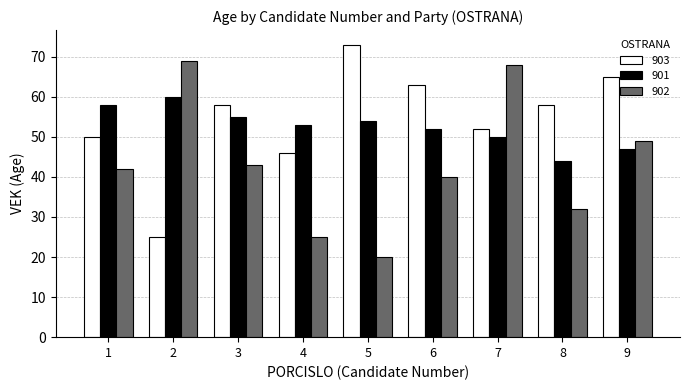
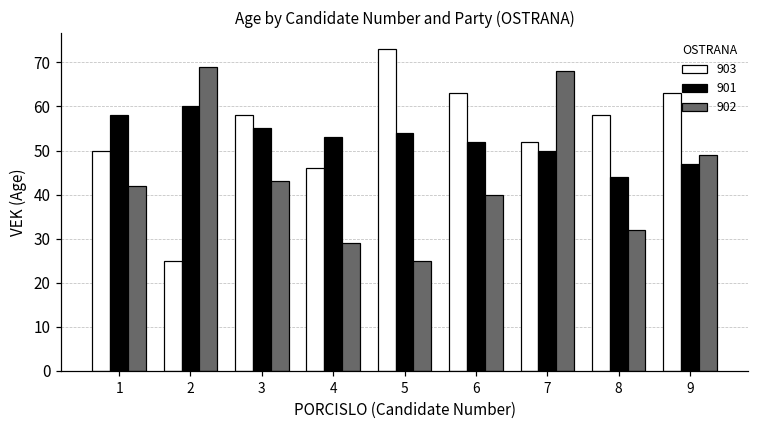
  {
    "903": {
      "1": 50,
      "2": 25,
      "3": 58,
      "4": 46,
      "5": 73,
      "6": 63,
      "7": 52,
      "8": 58,
-     "9": 65
+     "9": 63
    },
    "901": {
      "1": 58,
      "2": 60,
      "3": 55,
      "4": 53,
      "5": 54,
      "6": 52,
      "7": 50,
      "8": 44,
      "9": 47
    },
    "902": {
      "1": 42,
      "2": 69,
      "3": 43,
-     "4": 25,
-     "5": 20,
+     "4": 29,
+     "5": 25,
      "6": 40,
      "7": 68,
      "8": 32,
      "9": 49
    }
  }
